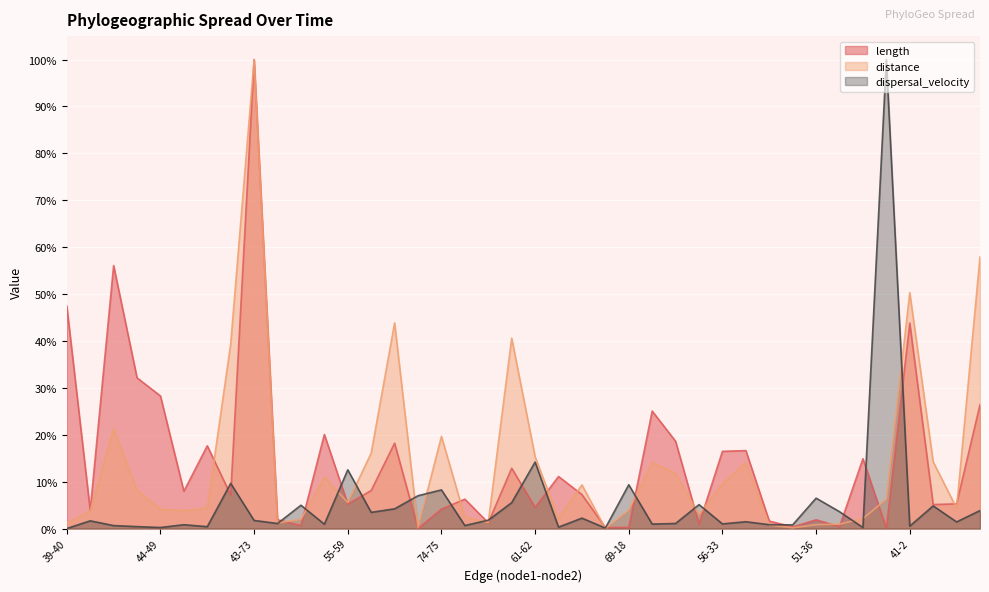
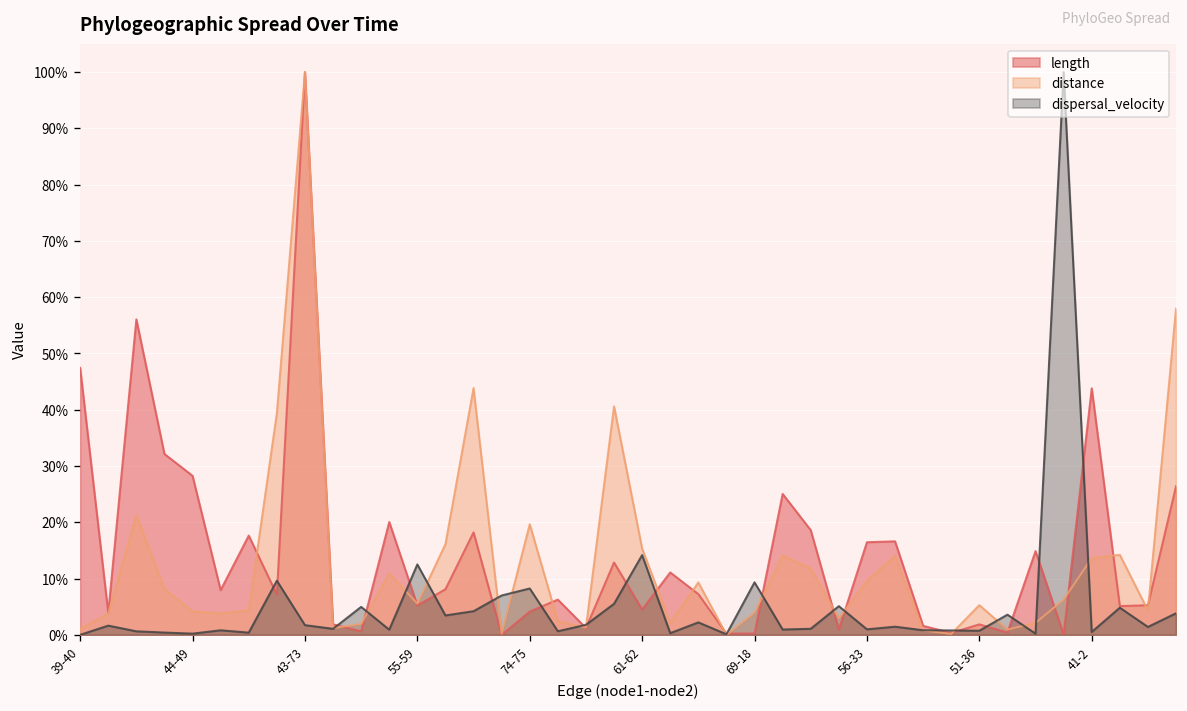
  {
    "length": {
      "39-40": "47%",
      "44-49": "28%",
      "74-75": "4%",
      "61-62": "5%",
      "69-18": "0%",
      "56-33": "16%",
      "51-36": "2%",
      "41-2": "44%"
    },
    "distance": {
      "39-40": "1%",
      "44-49": "4%",
      "74-75": "20%",
      "61-62": "15%",
      "69-18": "4%",
      "56-33": "10%",
-     "51-36": "1%",
-     "41-2": "50%"
+     "51-36": "5%",
+     "41-2": "14%"
    },
    "dispersal_velocity": {
      "39-40": "0%",
      "44-49": "0%",
      "43-73": "2%",
      "55-59": "13%",
      "74-75": "8%",
      "61-62": "14%",
      "69-18": "9%",
      "56-33": "1%",
-     "51-36": "6%",
+     "51-36": "1%",
      "41-2": "1%"
    }
  }
